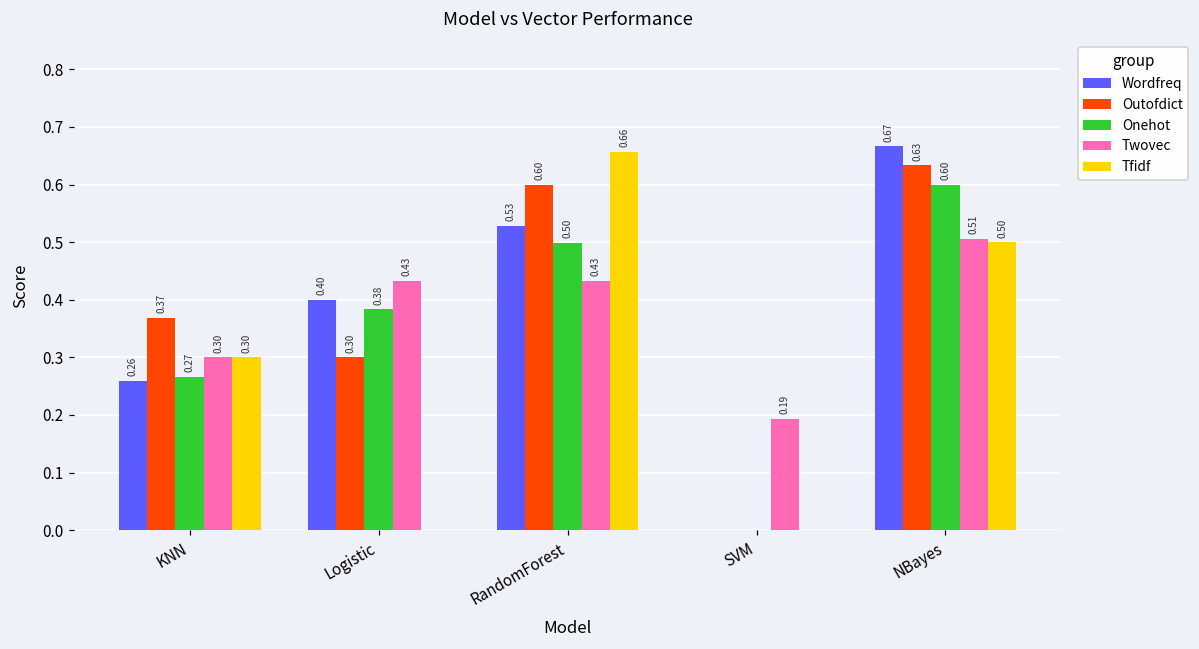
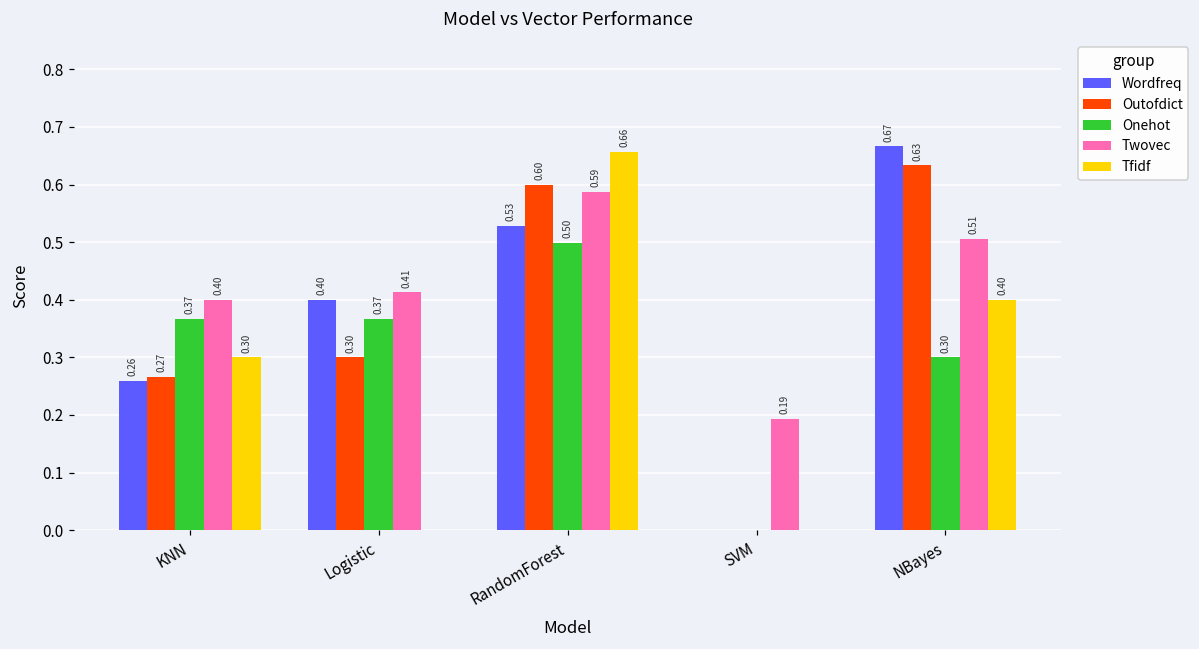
  {
    "Wordfreq": {
      "KNN": 0.26,
      "Logistic": 0.40,
      "RandomForest": 0.53,
      "NBayes": 0.67
    },
    "Outofdict": {
-     "KNN": 0.37,
+     "KNN": 0.27,
      "Logistic": 0.30,
      "RandomForest": 0.60,
      "NBayes": 0.63
    },
    "Onehot": {
-     "KNN": 0.27,
-     "Logistic": 0.38,
+     "KNN": 0.37,
+     "Logistic": 0.37,
      "RandomForest": 0.50,
-     "NBayes": 0.60
+     "NBayes": 0.30
    },
    "Twovec": {
-     "KNN": 0.30,
-     "Logistic": 0.43,
-     "RandomForest": 0.43,
+     "KNN": 0.40,
+     "Logistic": 0.41,
+     "RandomForest": 0.59,
      "SVM": 0.19,
      "NBayes": 0.51
    },
    "Tfidf": {
      "KNN": 0.30,
      "RandomForest": 0.66,
-     "NBayes": 0.50
+     "NBayes": 0.40
    }
  }
